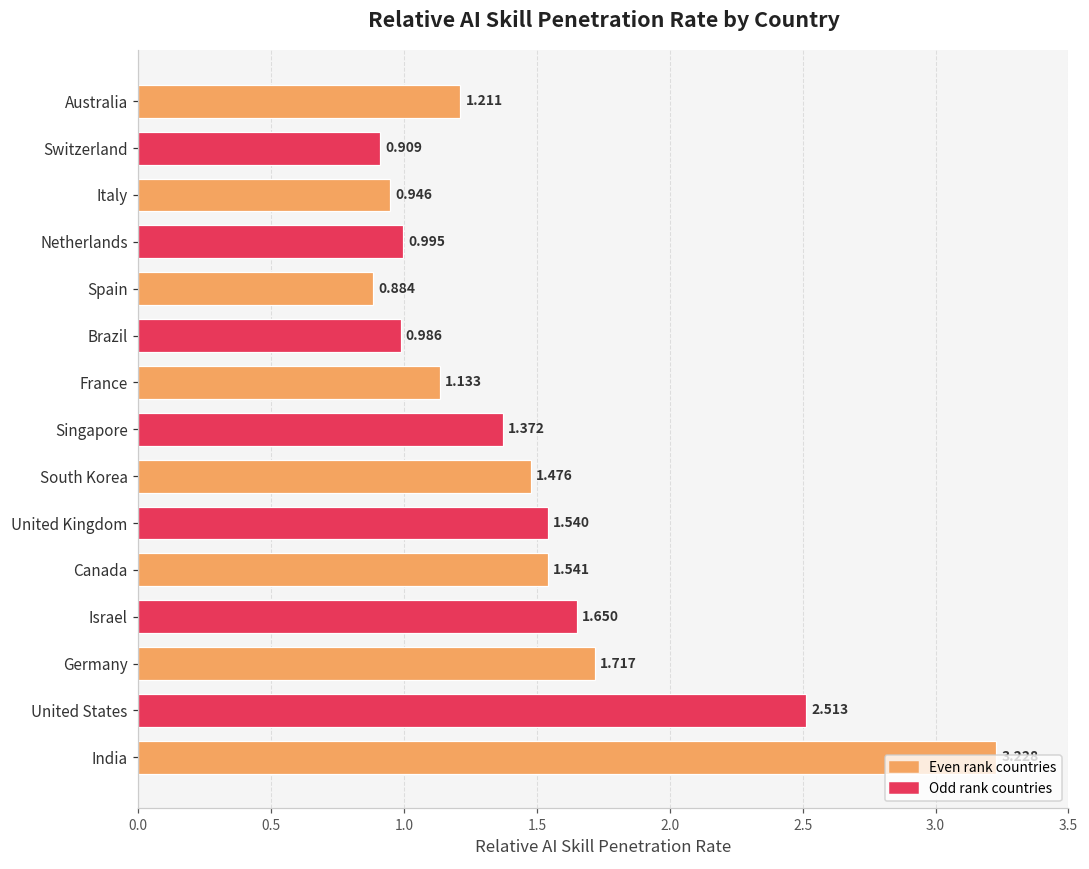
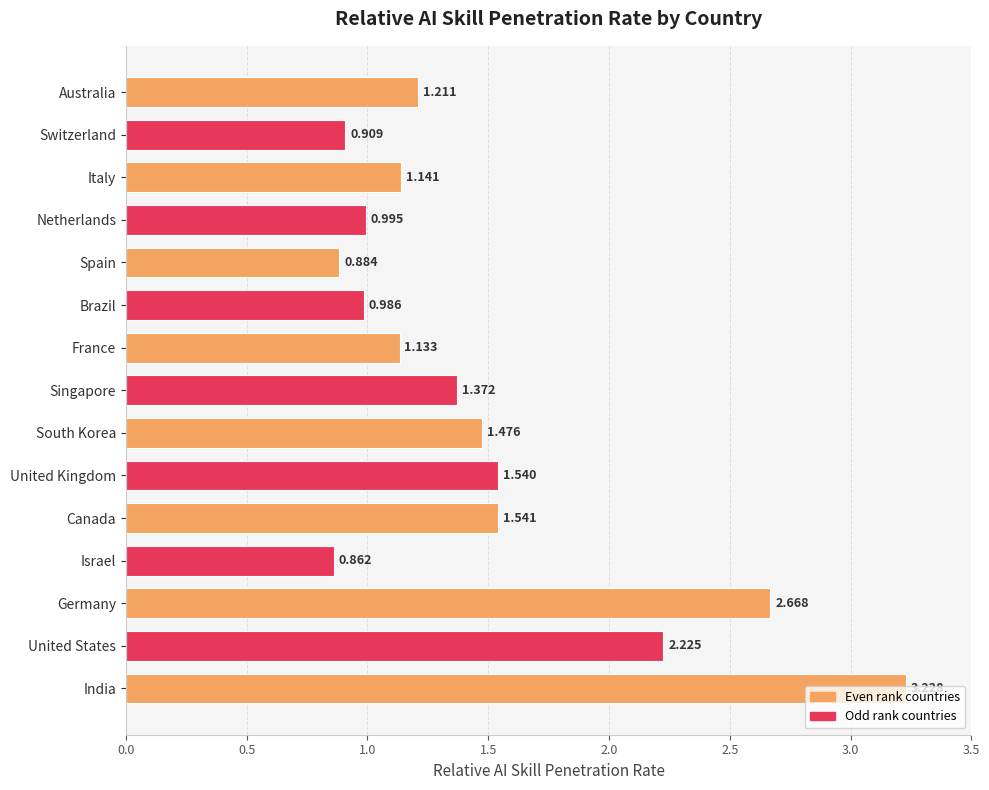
  {
    "Australia": 1.211,
    "Switzerland": 0.909,
-   "Italy": 0.946,
+   "Italy": 1.141,
    "Netherlands": 0.995,
    "Spain": 0.884,
    "Brazil": 0.986,
    "France": 1.133,
    "Singapore": 1.372,
    "South Korea": 1.476,
    "United Kingdom": 1.540,
    "Canada": 1.541,
-   "Israel": 1.650,
-   "Germany": 1.717,
-   "United States": 2.513
+   "Israel": 0.862,
+   "Germany": 2.668,
+   "United States": 2.225
  }
